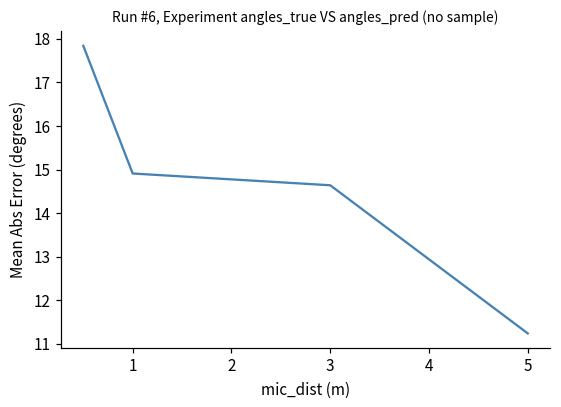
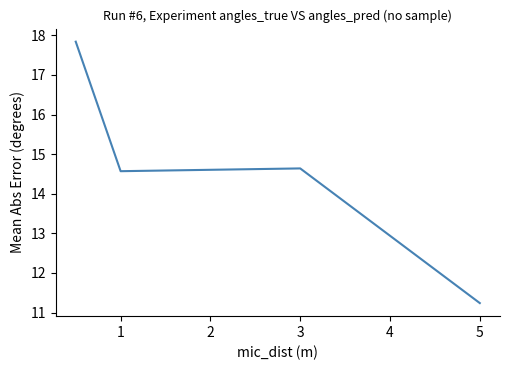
  {
-   "1": 14.9,
+   "1": 14.6,
    "3": 14.6,
    "5": 11.2
  }
